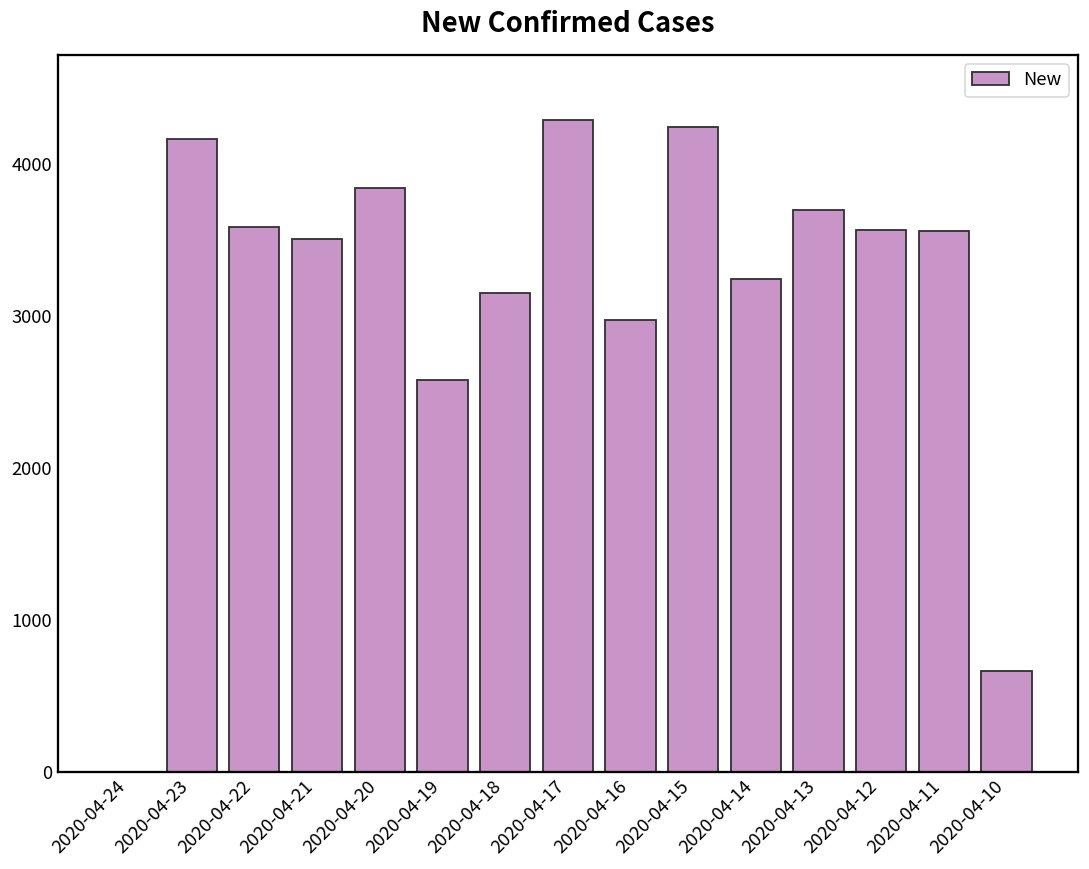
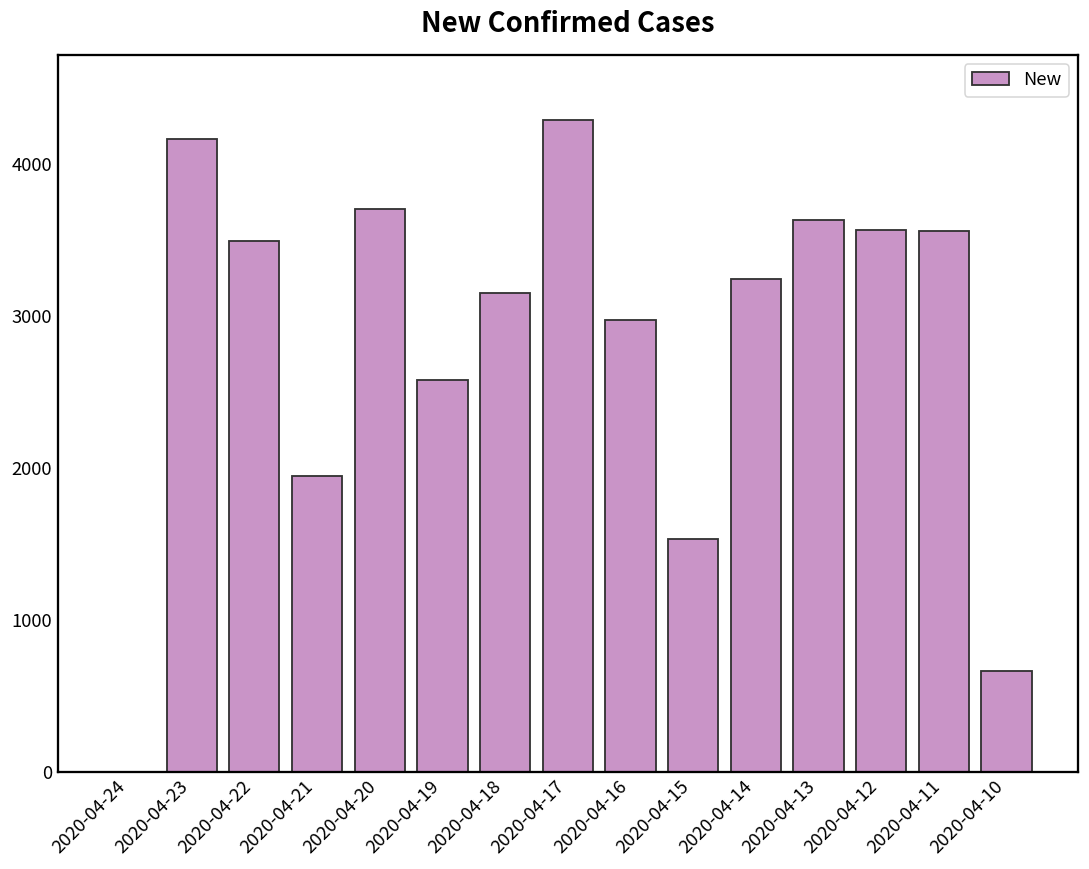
  {
    "2020-04-24": 0,
    "2020-04-23": 4160,
-   "2020-04-22": 3580,
-   "2020-04-21": 3510,
-   "2020-04-20": 3840,
+   "2020-04-22": 3490,
+   "2020-04-21": 1950,
+   "2020-04-20": 3700,
    "2020-04-19": 2580,
    "2020-04-18": 3150,
    "2020-04-17": 4290,
    "2020-04-16": 2970,
-   "2020-04-15": 4240,
+   "2020-04-15": 1530,
    "2020-04-14": 3240,
-   "2020-04-13": 3700,
+   "2020-04-13": 3630,
    "2020-04-12": 3560,
    "2020-04-11": 3560,
    "2020-04-10": 670
  }
